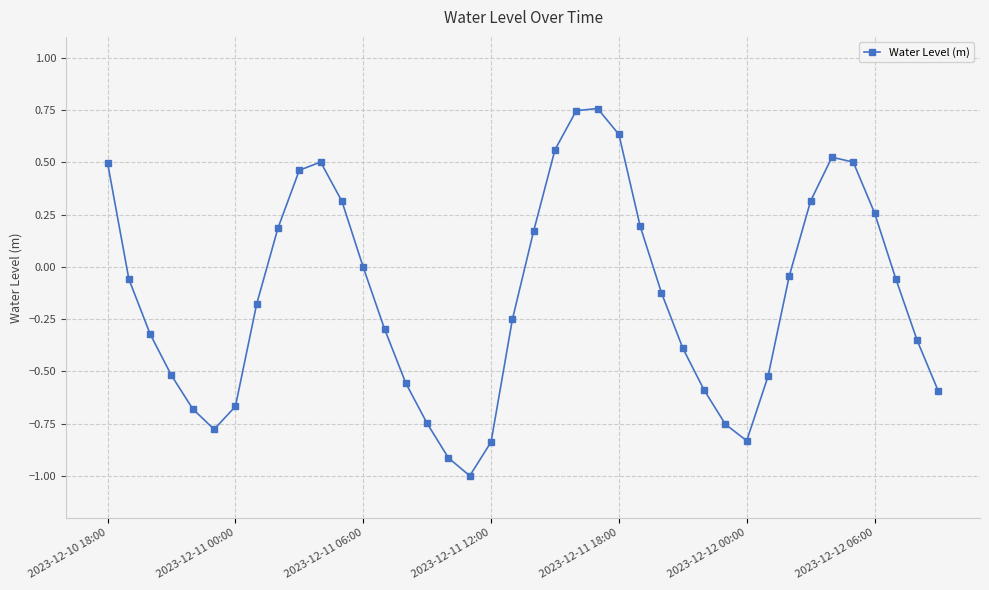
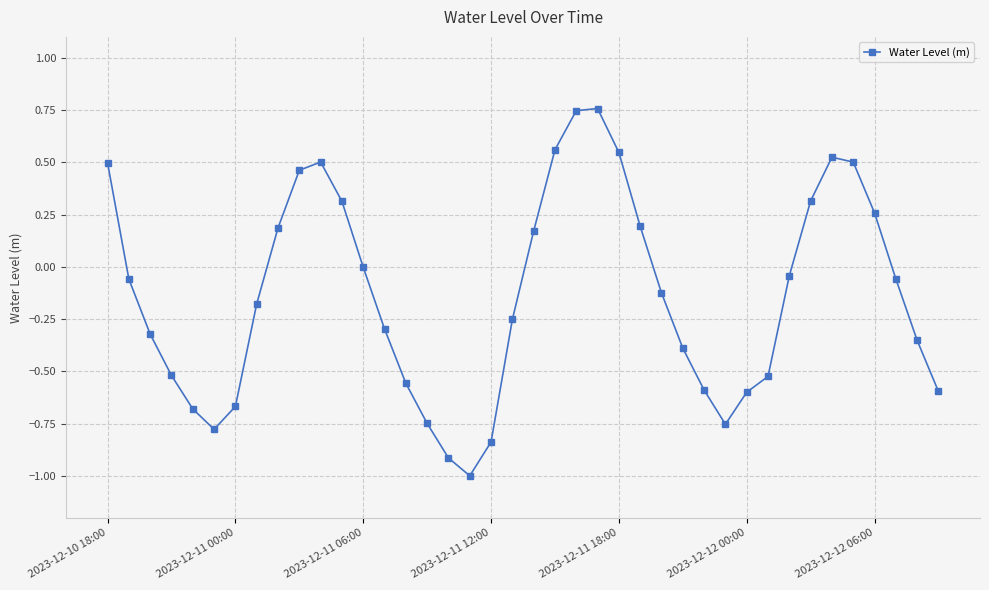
  {
    "2023-12-10 18:00": 0.50,
    "2023-12-11 00:00": -0.67,
    "2023-12-11 06:00": 0.00,
    "2023-12-11 12:00": -0.84,
-   "2023-12-11 18:00": 0.63,
-   "2023-12-12 00:00": -0.83,
+   "2023-12-11 18:00": 0.55,
+   "2023-12-12 00:00": -0.60,
    "2023-12-12 06:00": 0.26
  }
